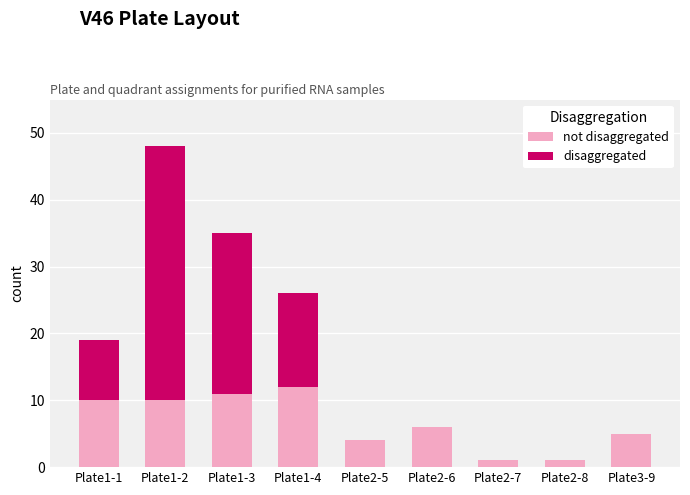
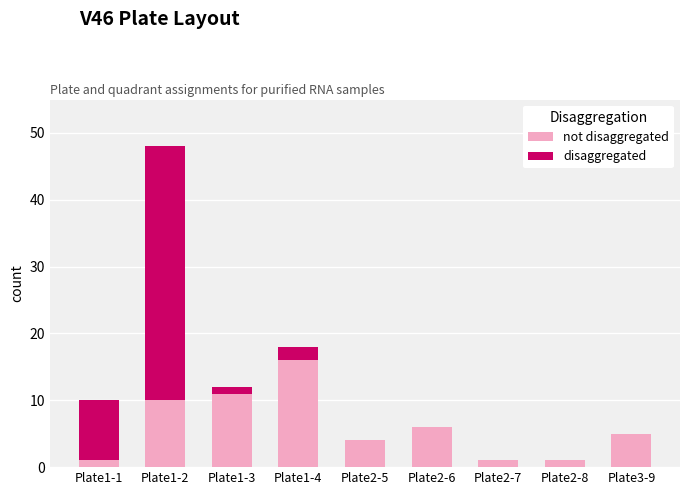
  {
    "not disaggregated": {
-     "Plate1-1": 10,
+     "Plate1-1": 1,
      "Plate1-2": 10,
      "Plate1-3": 11,
-     "Plate1-4": 12,
+     "Plate1-4": 16,
      "Plate2-5": 4,
      "Plate2-6": 6,
      "Plate2-7": 1,
      "Plate2-8": 1,
      "Plate3-9": 5
    },
    "disaggregated": {
      "Plate1-1": 9,
      "Plate1-2": 38,
-     "Plate1-3": 24,
-     "Plate1-4": 14,
+     "Plate1-3": 1,
+     "Plate1-4": 2,
      "Plate2-5": 0,
      "Plate2-6": 0,
      "Plate2-7": 0,
      "Plate2-8": 0,
      "Plate3-9": 0
    }
  }
